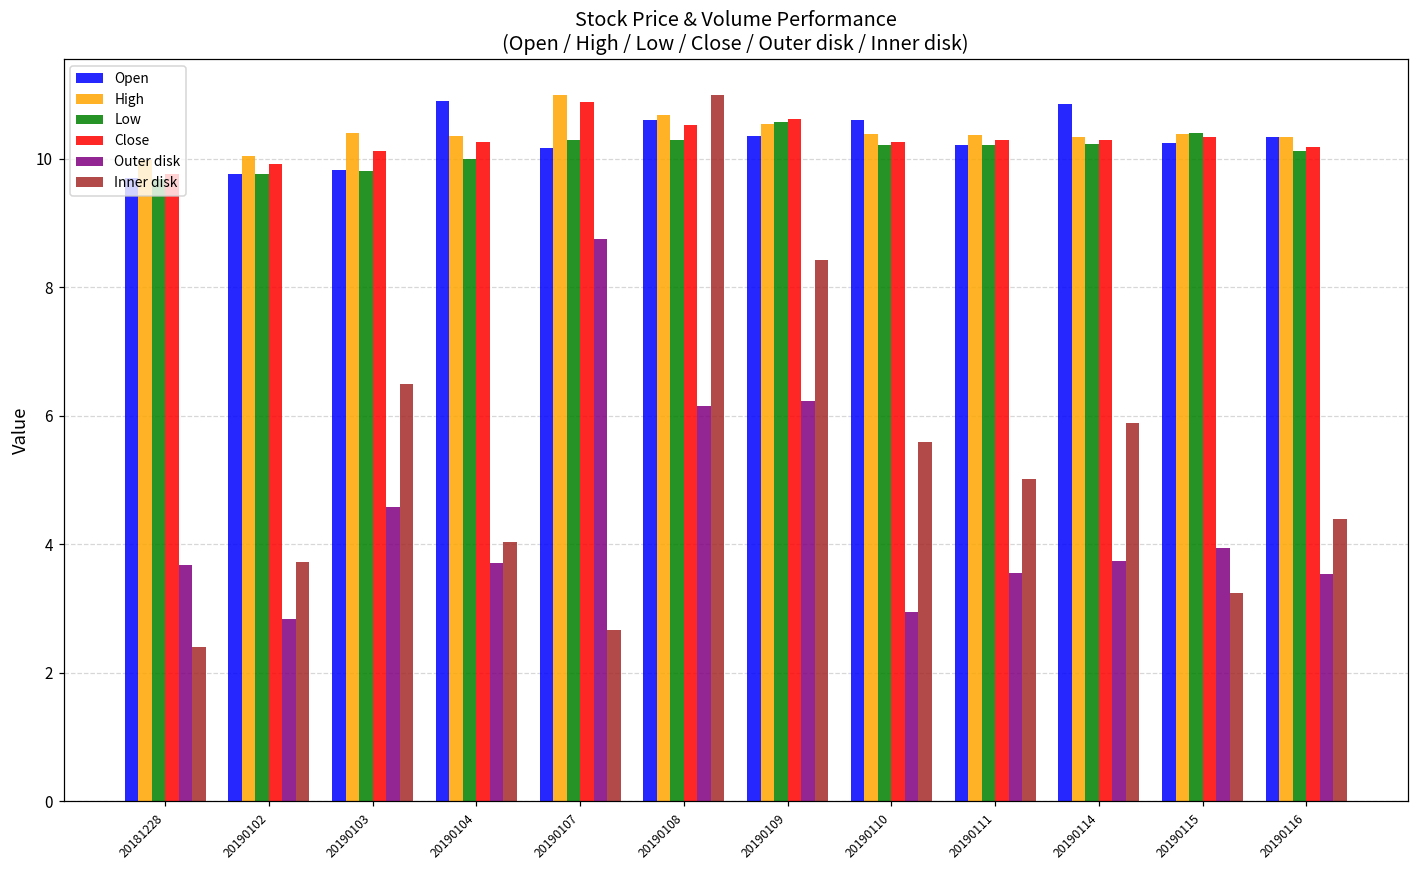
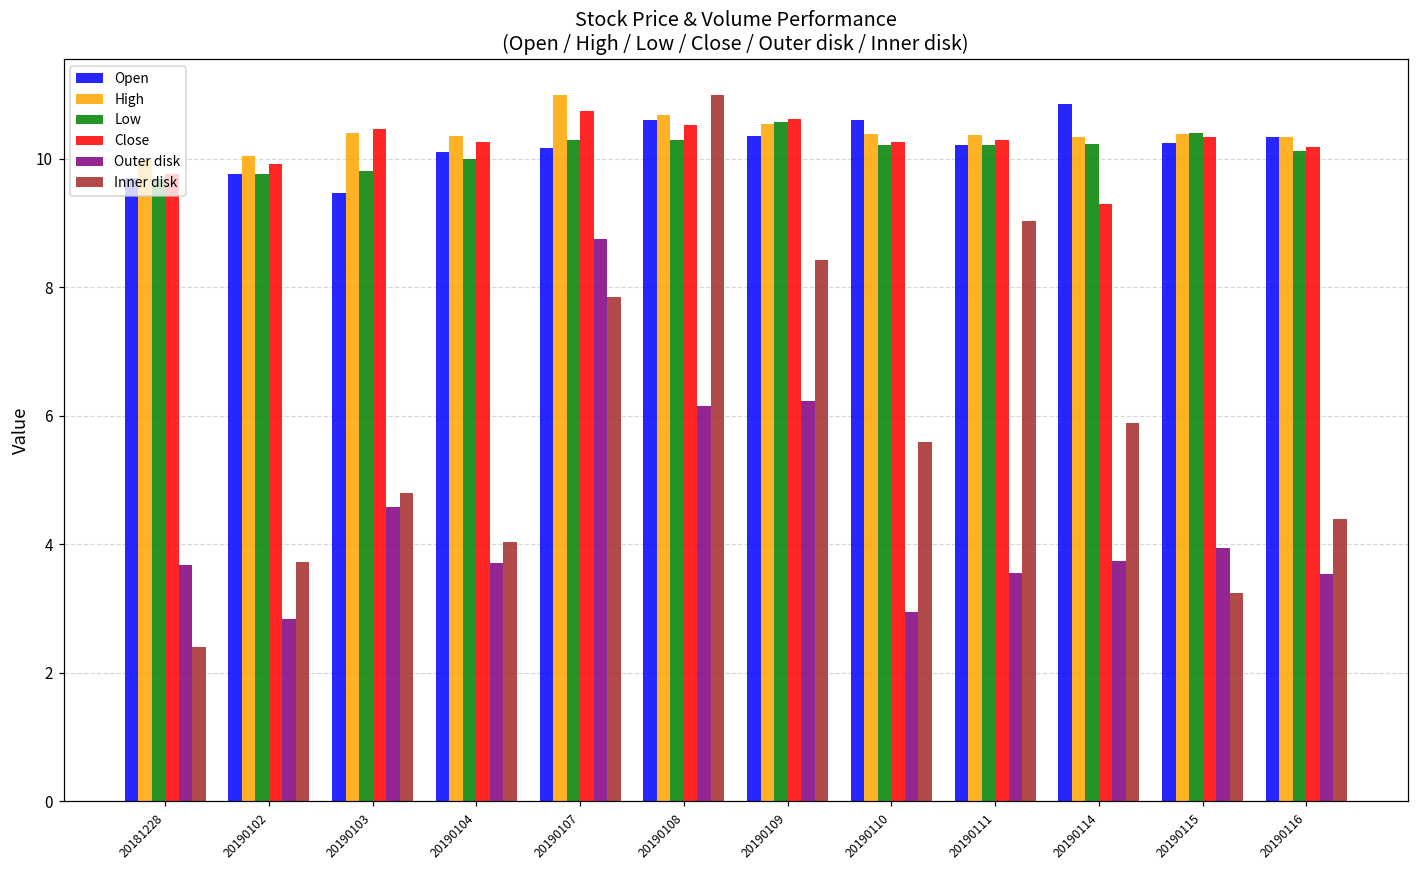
  {
    "Open": {
      "20190102": 9.8,
-     "20190103": 9.8,
-     "20190104": 10.9,
+     "20190103": 9.5,
+     "20190104": 10.1,
      "20190107": 10.2,
      "20190108": 10.6,
      "20190109": 10.4,
      "20190110": 10.6,
      "20190111": 10.2,
      "20190114": 10.9,
      "20190115": 10.2,
      "20190116": 10.3
    },
    "High": {
      "20190102": 10.1,
      "20190103": 10.4,
      "20190104": 10.4,
      "20190107": 11.0,
      "20190108": 10.7,
      "20190109": 10.5,
      "20190110": 10.4,
      "20190111": 10.4,
      "20190114": 10.3,
      "20190115": 10.4,
      "20190116": 10.3
    },
    "Low": {
      "20190102": 9.8,
      "20190103": 9.8,
      "20190104": 10.0,
      "20190107": 10.3,
      "20190108": 10.3,
      "20190109": 10.6,
      "20190110": 10.2,
      "20190111": 10.2,
      "20190114": 10.2,
      "20190115": 10.4,
      "20190116": 10.1
    },
    "Close": {
      "20190102": 9.9,
-     "20190103": 10.1,
+     "20190103": 10.5,
      "20190104": 10.3,
-     "20190107": 10.9,
+     "20190107": 10.7,
      "20190108": 10.5,
      "20190109": 10.6,
      "20190110": 10.3,
      "20190111": 10.3,
-     "20190114": 10.3,
+     "20190114": 9.3,
      "20190115": 10.3,
      "20190116": 10.2
    },
    "Outer disk": {
      "20181228": 3.7,
      "20190102": 2.8,
      "20190103": 4.6,
      "20190104": 3.7,
      "20190107": 8.7,
      "20190108": 6.1,
      "20190109": 6.2,
      "20190110": 2.9,
      "20190111": 3.6,
      "20190114": 3.7,
      "20190115": 3.9,
      "20190116": 3.5
    },
    "Inner disk": {
      "20181228": 2.4,
      "20190102": 3.7,
-     "20190103": 6.5,
+     "20190103": 4.8,
      "20190104": 4.0,
-     "20190107": 2.7,
+     "20190107": 7.9,
      "20190108": 11.0,
      "20190109": 8.4,
      "20190110": 5.6,
-     "20190111": 5.0,
+     "20190111": 9.0,
      "20190114": 5.9,
      "20190115": 3.2,
      "20190116": 4.4
    }
  }
